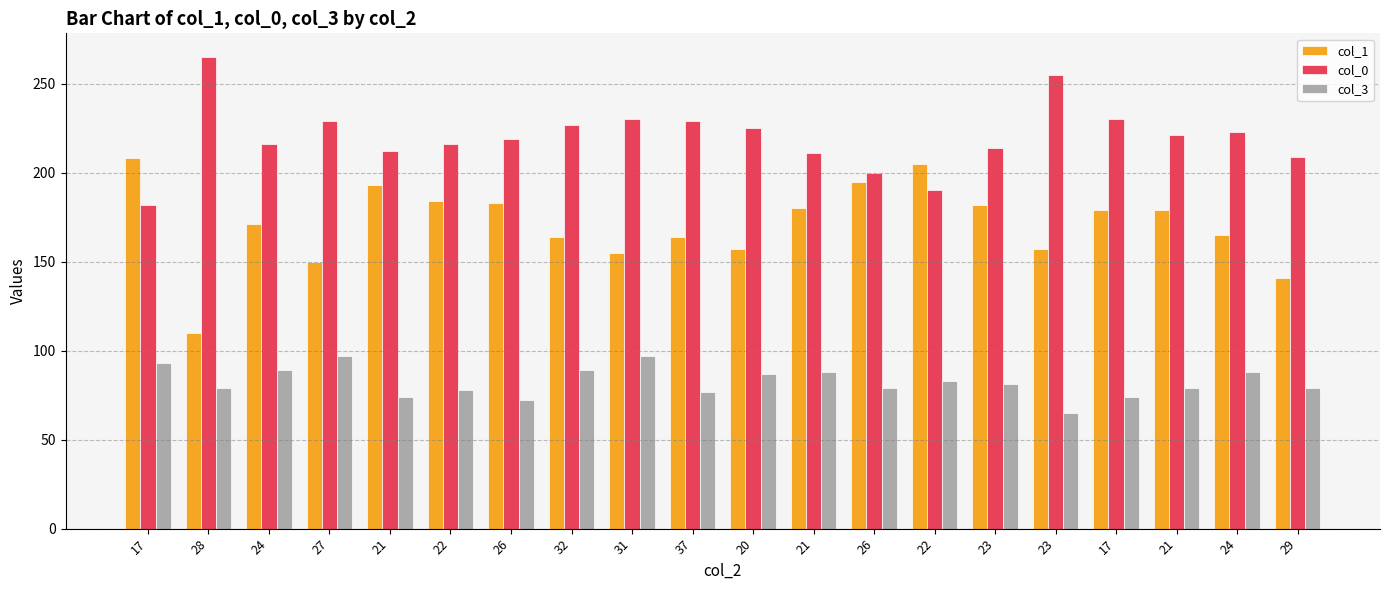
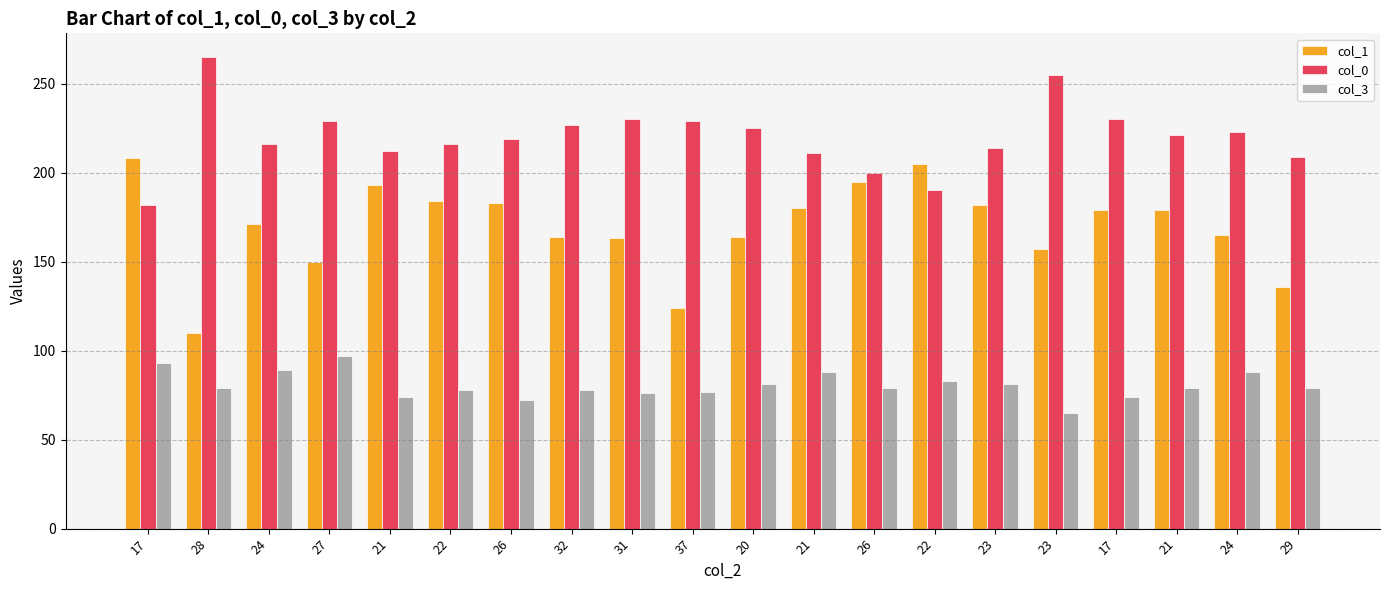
  {
    "col_1": {
      "28": 110,
      "27": 150,
      "32": 164,
-     "31": 155,
-     "37": 164,
-     "20": 157,
-     "29": 141
+     "31": 163,
+     "37": 124,
+     "20": 164,
+     "29": 136
    },
    "col_0": {
      "28": 265,
      "27": 229,
      "32": 227,
      "31": 230,
      "37": 229,
      "20": 225,
      "29": 209
    },
    "col_3": {
      "28": 79,
      "27": 97,
-     "32": 89,
-     "31": 97,
+     "32": 78,
+     "31": 76,
      "37": 77,
-     "20": 87,
+     "20": 81,
      "29": 79
    }
  }
